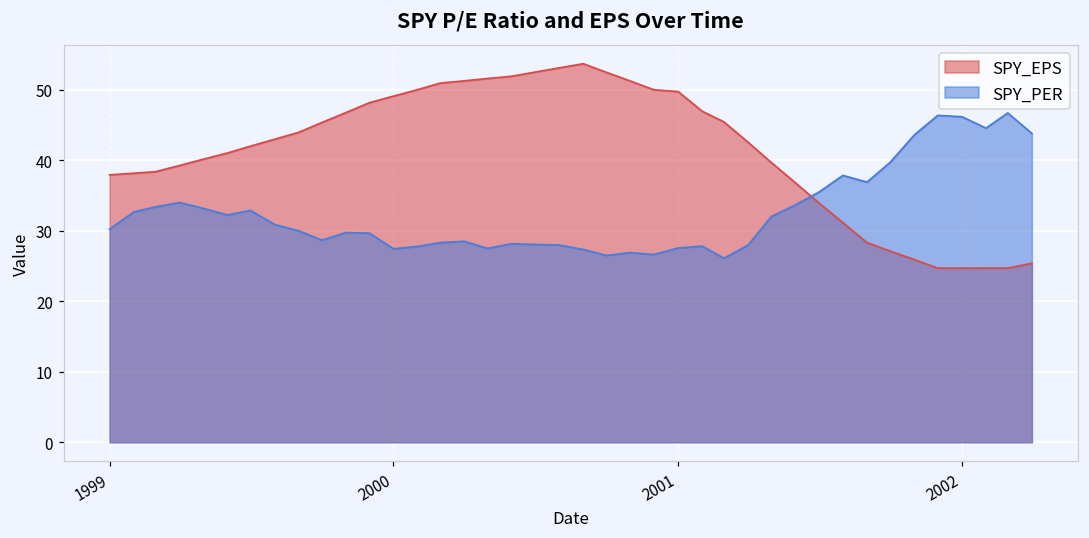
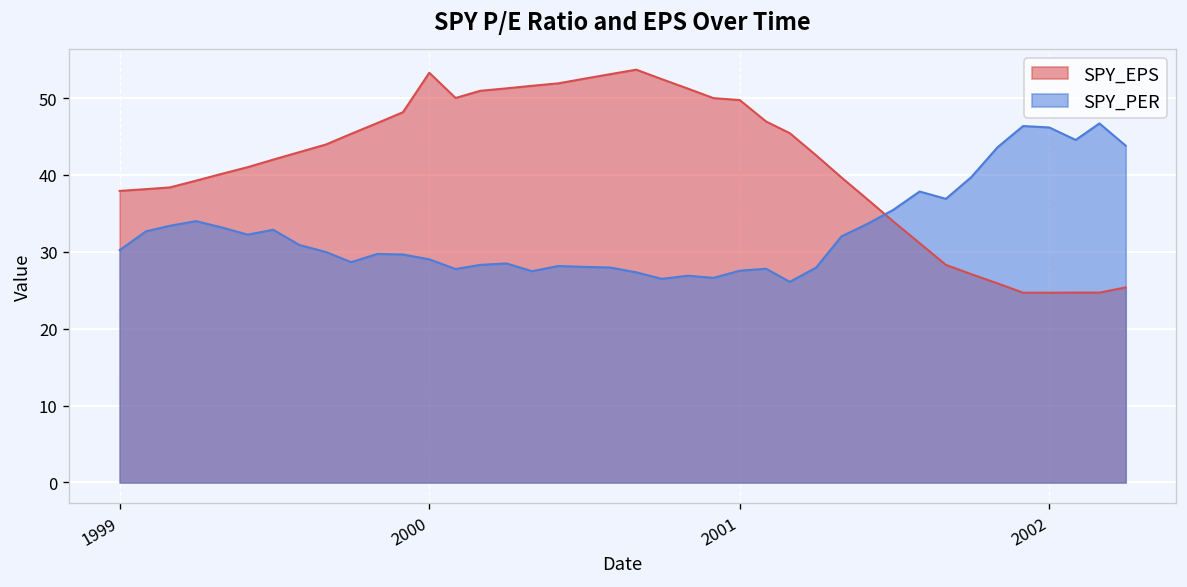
  {
    "SPY_EPS": {
      "1999": 38,
-     "2000": 49,
+     "2000": 53,
      "2001": 50,
      "2002": 25
    },
    "SPY_PER": {
      "1999": 30,
-     "2000": 27,
+     "2000": 29,
      "2001": 28,
      "2002": 46
    }
  }
